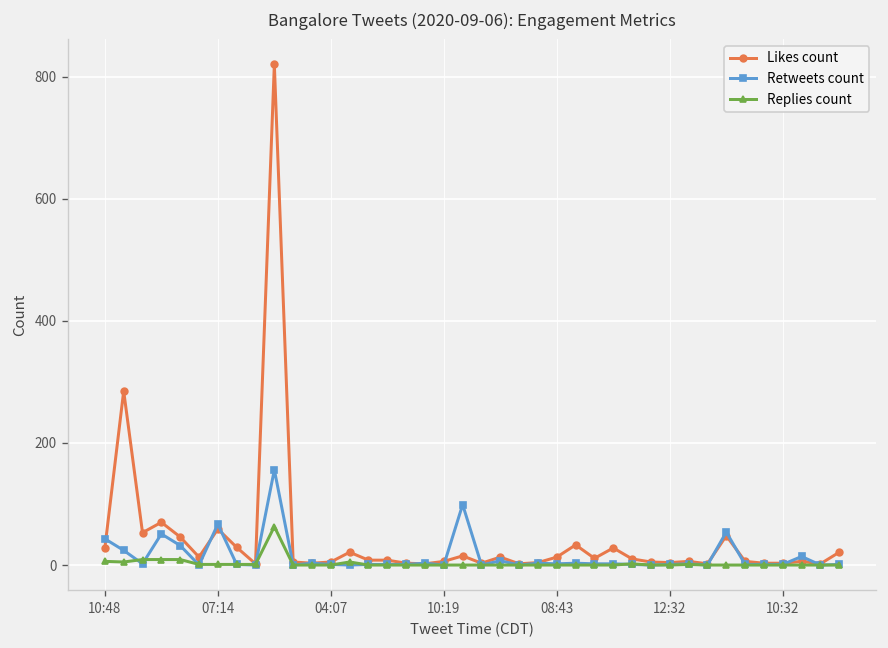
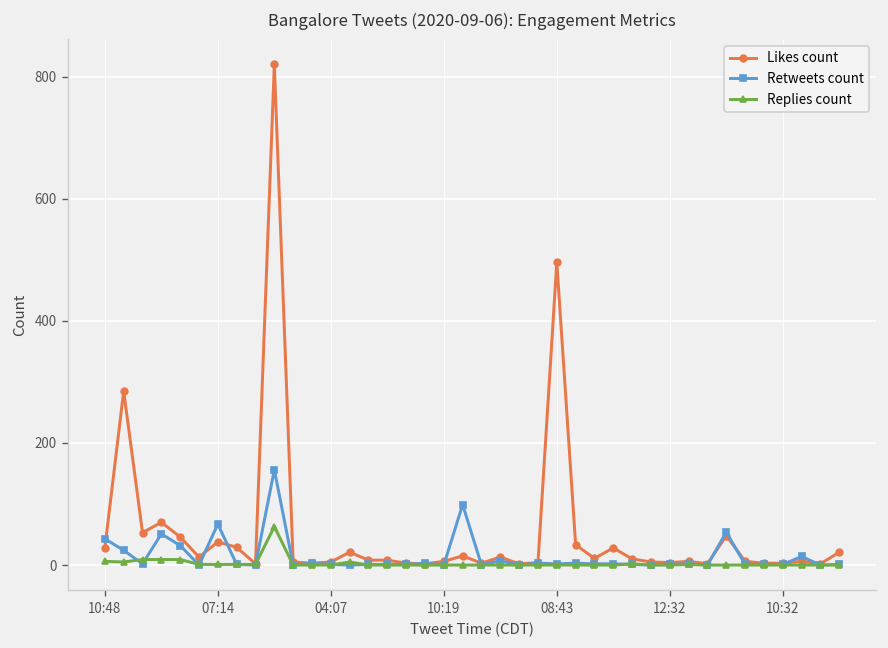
  {
    "Likes count": {
      "10:48": 30,
-     "07:14": 60,
+     "07:14": 40,
      "10:19": 10,
-     "08:43": 10
+     "08:43": 500
    },
    "Retweets count": {
      "10:48": 40,
      "07:14": 70
    },
    "Replies count": {
      "10:48": 10,
      "07:14": 0
    }
  }
